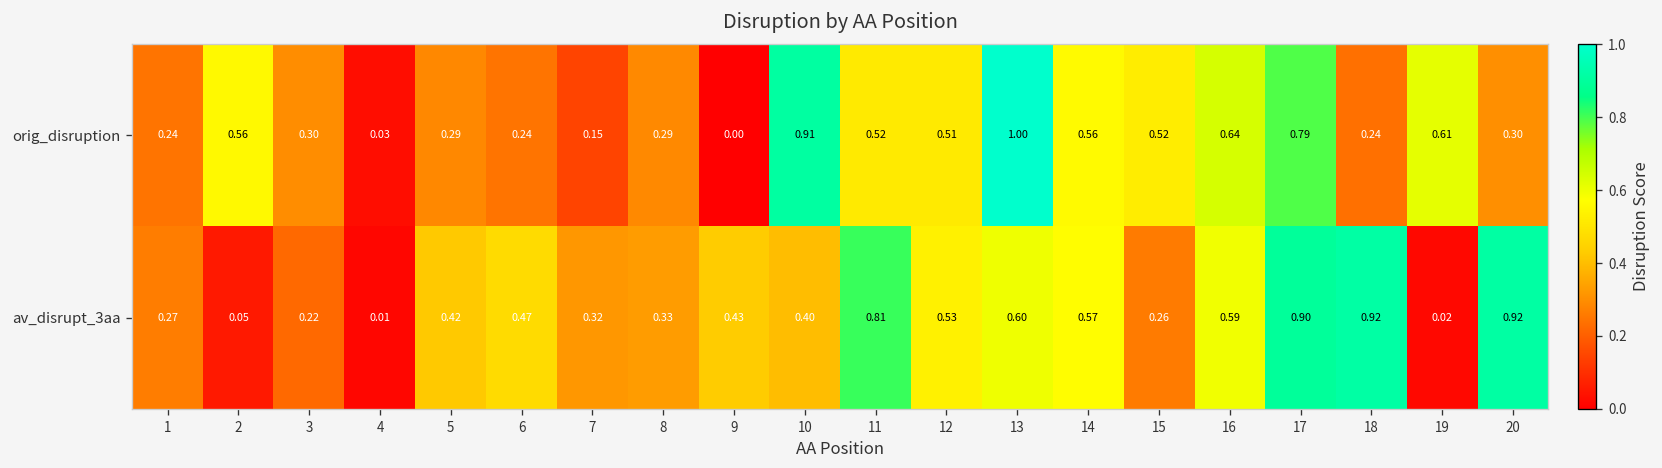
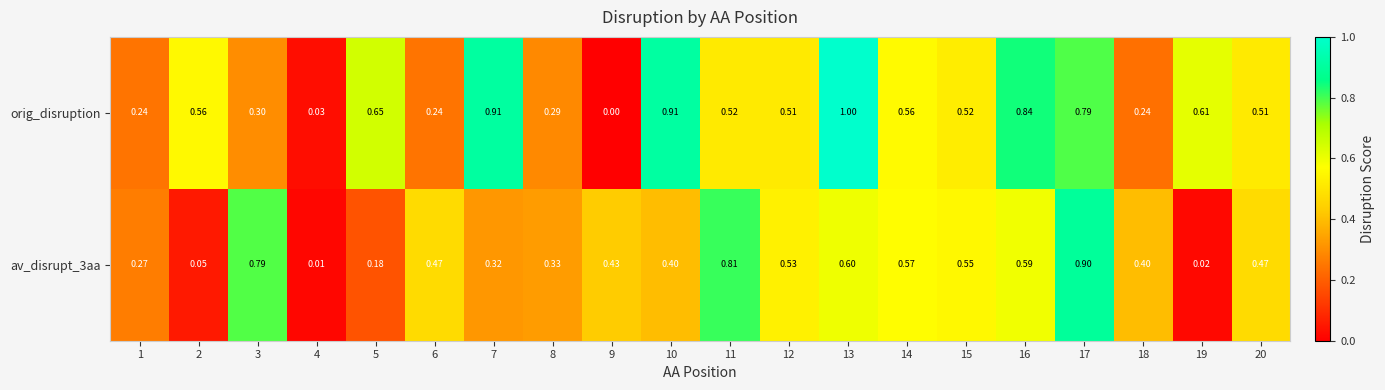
  {
    "orig_disruption": {
      "1": 0.24,
      "2": 0.56,
      "3": 0.30,
      "4": 0.03,
-     "5": 0.29,
+     "5": 0.65,
      "6": 0.24,
-     "7": 0.15,
+     "7": 0.91,
      "8": 0.29,
      "9": 0.00,
      "10": 0.91,
      "11": 0.52,
      "12": 0.51,
      "13": 1.00,
      "14": 0.56,
      "15": 0.52,
-     "16": 0.64,
+     "16": 0.84,
      "17": 0.79,
      "18": 0.24,
      "19": 0.61,
-     "20": 0.30
+     "20": 0.51
    },
    "av_disrupt_3aa": {
      "1": 0.27,
      "2": 0.05,
-     "3": 0.22,
+     "3": 0.79,
      "4": 0.01,
-     "5": 0.42,
+     "5": 0.18,
      "6": 0.47,
      "7": 0.32,
      "8": 0.33,
      "9": 0.43,
      "10": 0.40,
      "11": 0.81,
      "12": 0.53,
      "13": 0.60,
      "14": 0.57,
-     "15": 0.26,
+     "15": 0.55,
      "16": 0.59,
      "17": 0.90,
-     "18": 0.92,
+     "18": 0.40,
      "19": 0.02,
-     "20": 0.92
+     "20": 0.47
    }
  }
